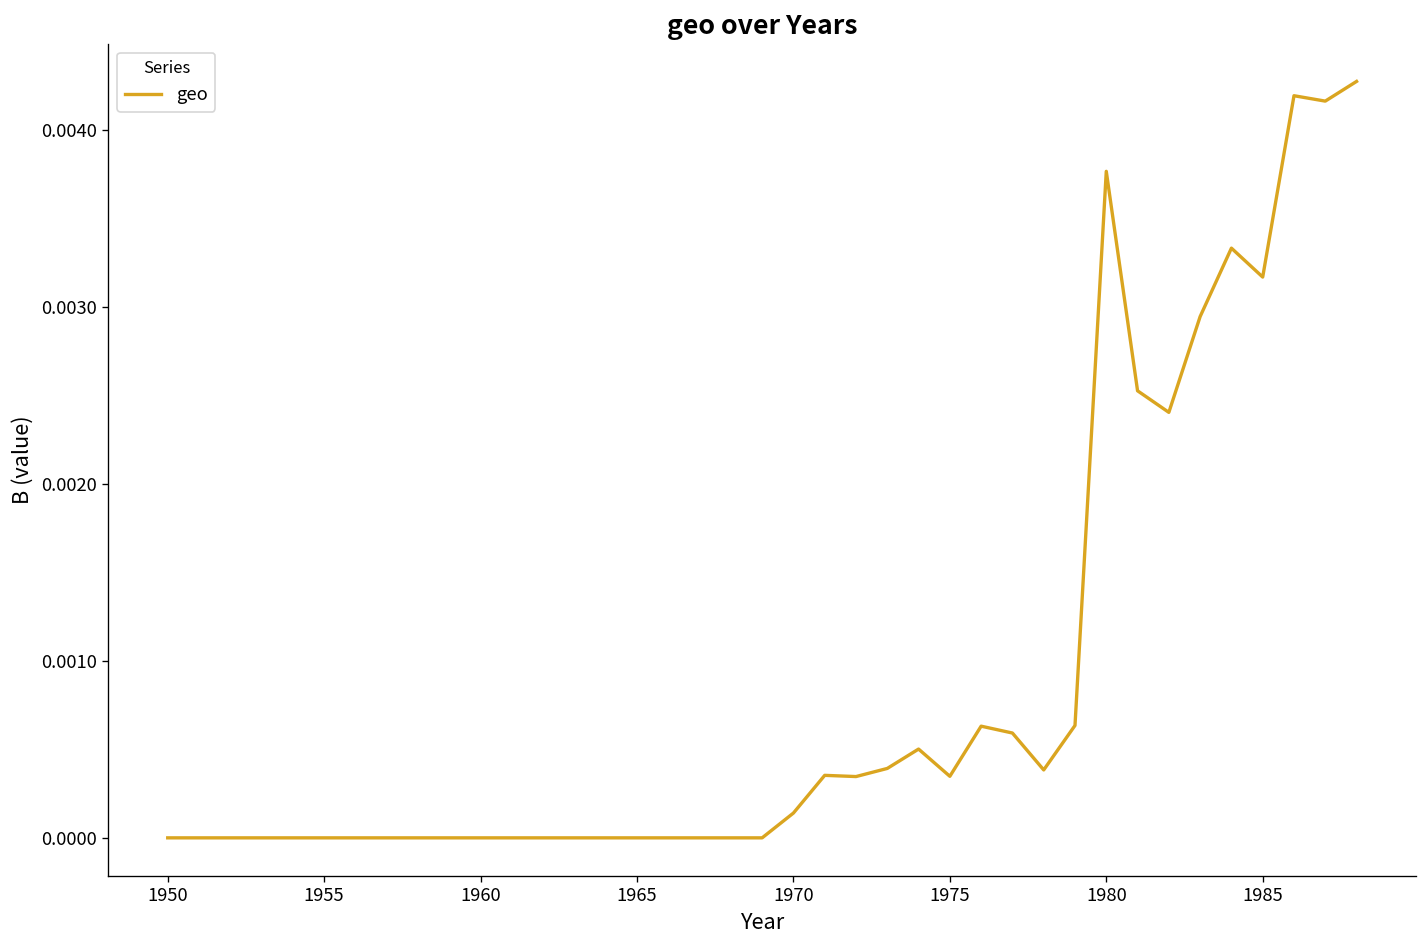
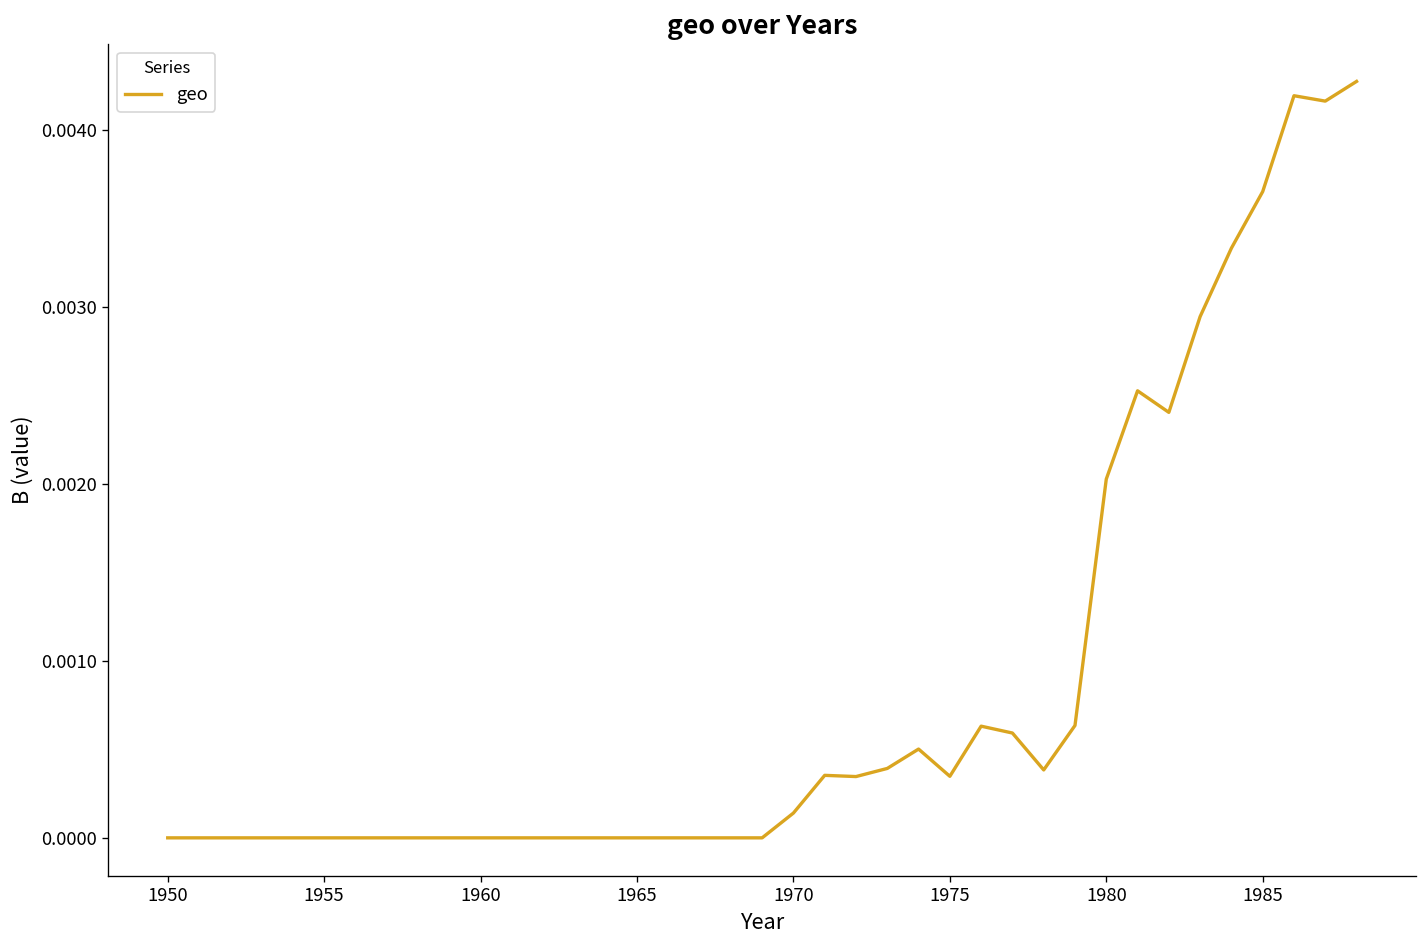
  {
    "1950": 0.00000,
    "1955": 0.00000,
    "1960": 0.00000,
    "1965": 0.00000,
    "1970": 0.00014,
    "1975": 0.00035,
-   "1980": 0.00377,
-   "1985": 0.00317
+   "1980": 0.00203,
+   "1985": 0.00365
  }
